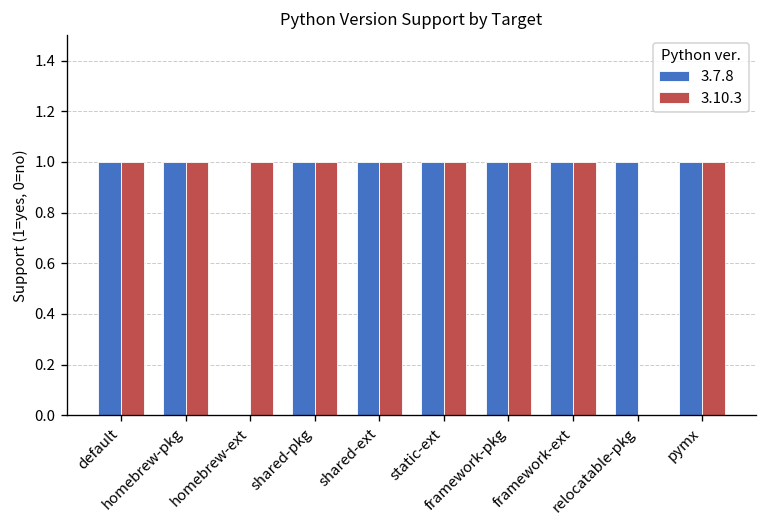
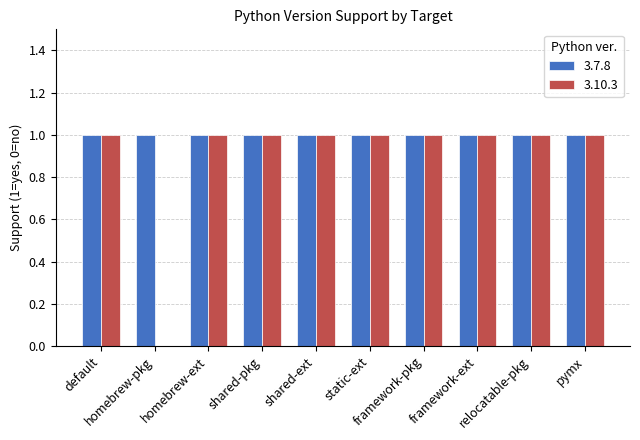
  {
    "3.7.8": {
      "default": 1,
      "homebrew-pkg": 1,
-     "homebrew-ext": 0,
+     "homebrew-ext": 1,
      "shared-pkg": 1,
      "shared-ext": 1,
      "static-ext": 1,
      "framework-pkg": 1,
      "framework-ext": 1,
      "relocatable-pkg": 1,
      "pymx": 1
    },
    "3.10.3": {
      "default": 1,
-     "homebrew-pkg": 1,
+     "homebrew-pkg": 0,
      "homebrew-ext": 1,
      "shared-pkg": 1,
      "shared-ext": 1,
      "static-ext": 1,
      "framework-pkg": 1,
      "framework-ext": 1,
-     "relocatable-pkg": 0,
+     "relocatable-pkg": 1,
      "pymx": 1
    }
  }
